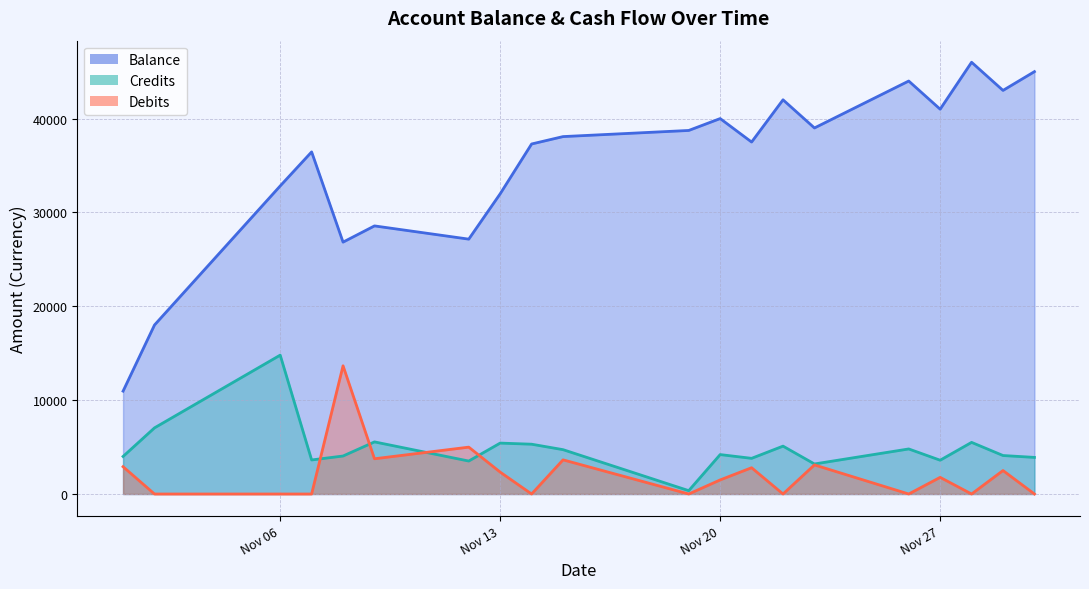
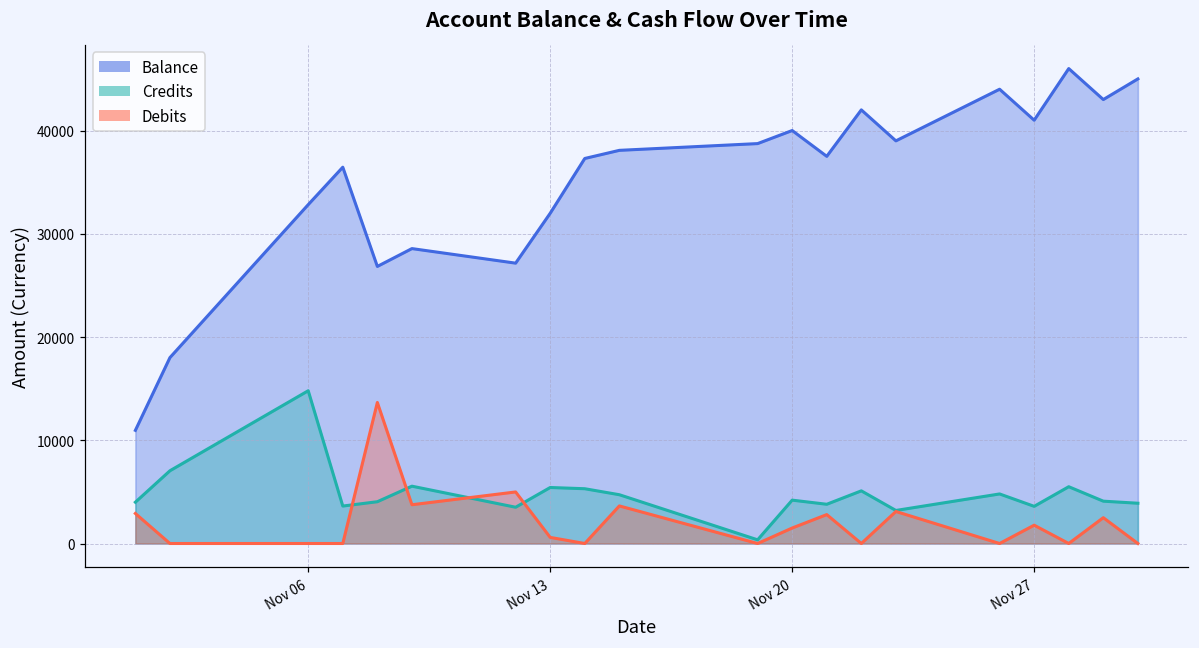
  {
    "Debits": {
      "Nov 06": 0,
-     "Nov 13": 2000,
+     "Nov 13": 1000,
      "Nov 20": 2000,
      "Nov 27": 2000
    }
  }
